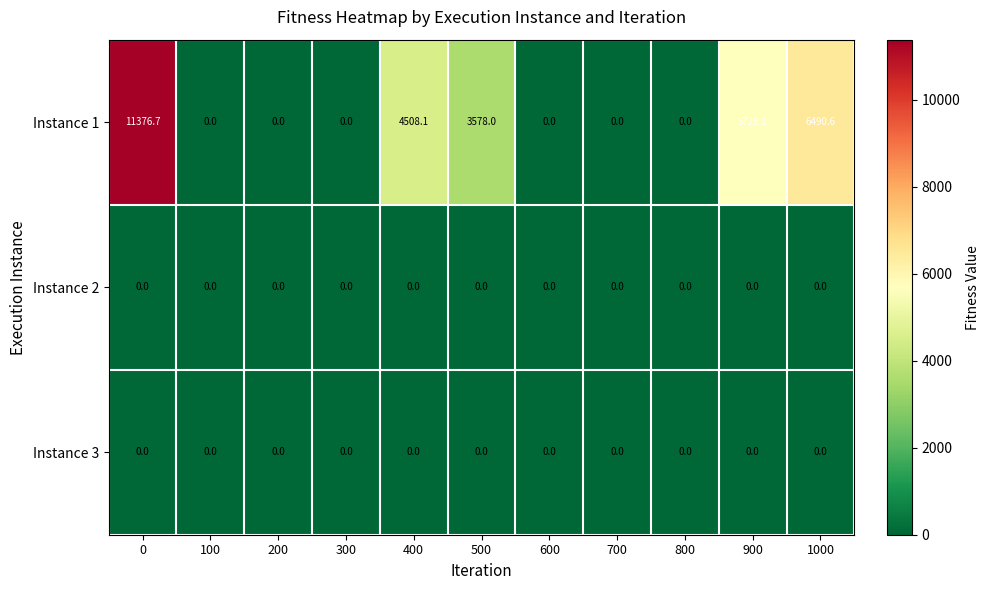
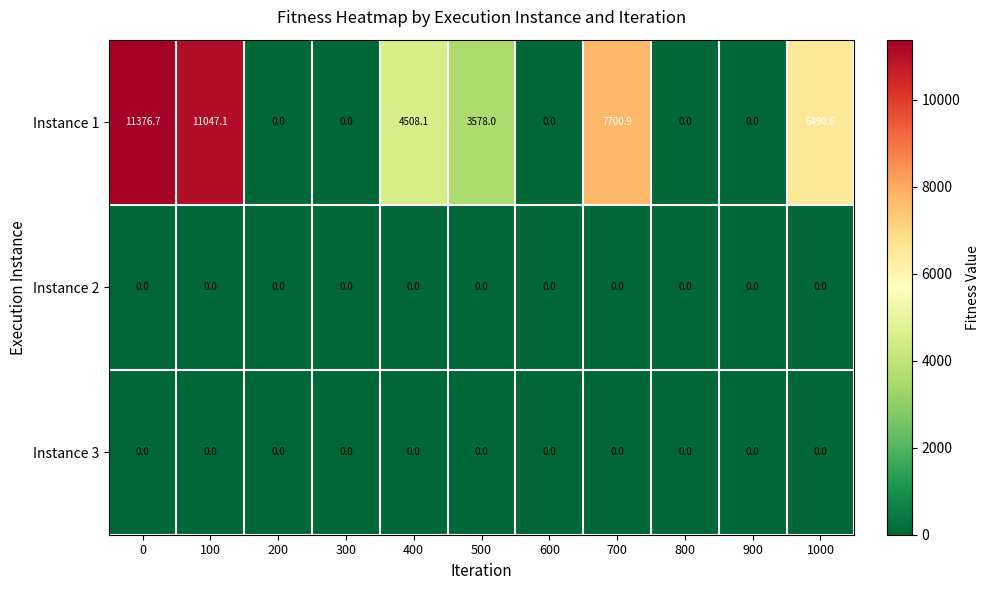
  {
    "Instance 1": {
      "0": 11376.7,
-     "100": 0.0,
+     "100": 11047.1,
      "200": 0.0,
      "300": 0.0,
      "400": 4508.1,
      "500": 3578.0,
      "600": 0.0,
-     "700": 0.0,
+     "700": 7700.9,
      "800": 0.0,
-     "900": 5729.1,
+     "900": 0.0,
      "1000": 6490.6
    },
    "Instance 2": {
      "0": 0.0,
      "100": 0.0,
      "200": 0.0,
      "300": 0.0,
      "400": 0.0,
      "500": 0.0,
      "600": 0.0,
      "700": 0.0,
      "800": 0.0,
      "900": 0.0,
      "1000": 0.0
    },
    "Instance 3": {
      "0": 0.0,
      "100": 0.0,
      "200": 0.0,
      "300": 0.0,
      "400": 0.0,
      "500": 0.0,
      "600": 0.0,
      "700": 0.0,
      "800": 0.0,
      "900": 0.0,
      "1000": 0.0
    }
  }
